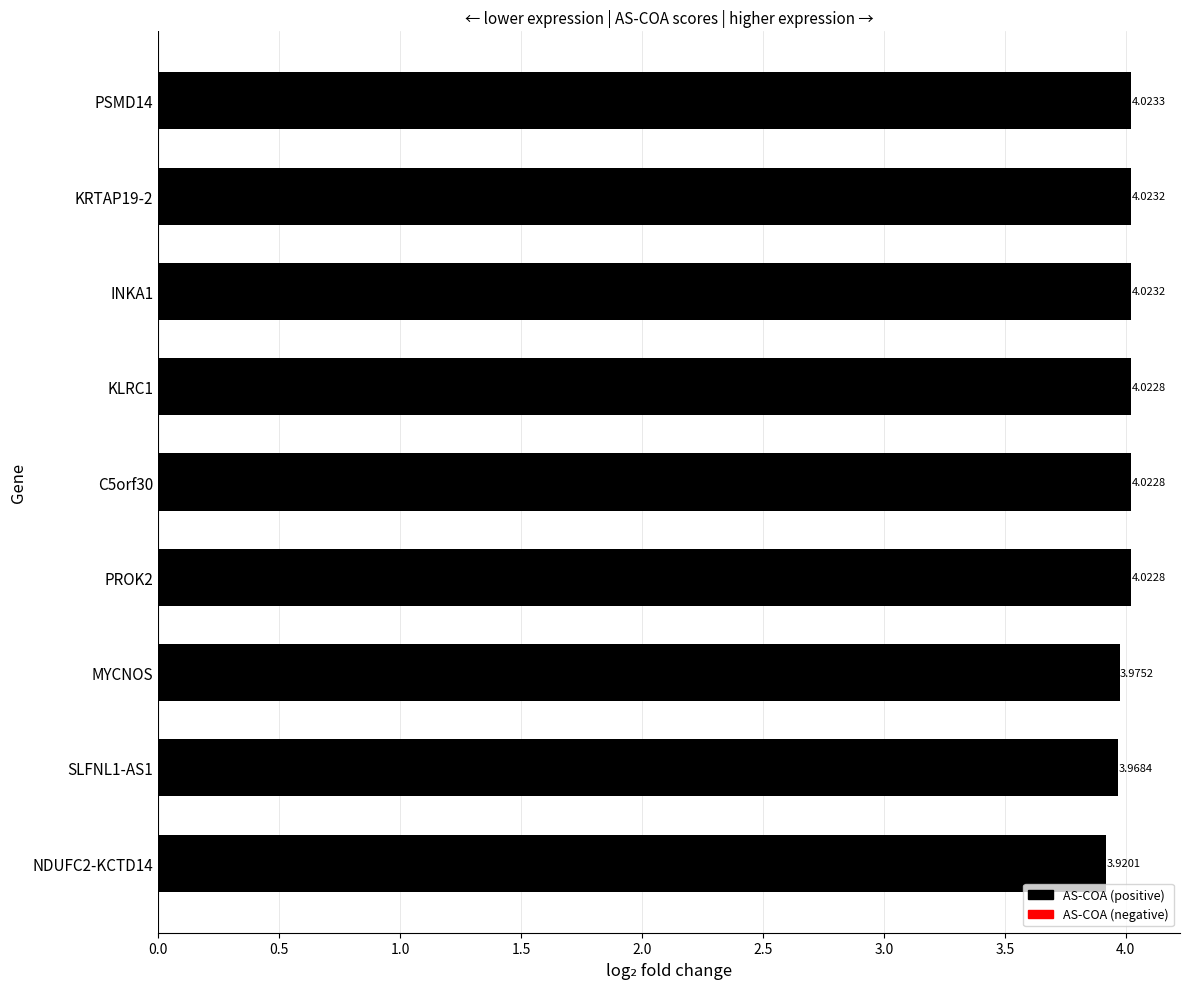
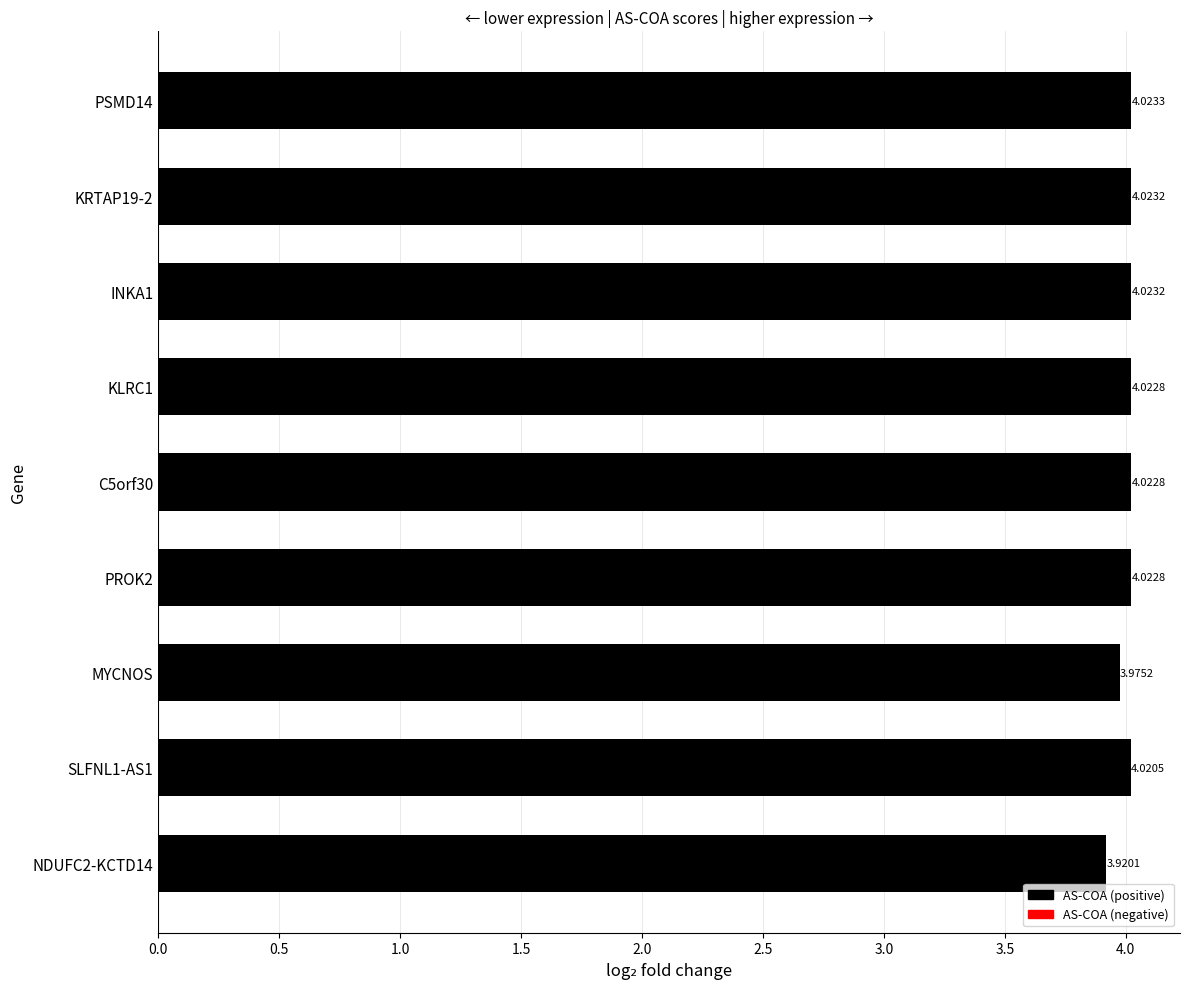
  {
    "PSMD14": 4.0233,
    "KRTAP19-2": 4.0232,
    "INKA1": 4.0232,
    "KLRC1": 4.0228,
    "C5orf30": 4.0228,
    "PROK2": 4.0228,
    "MYCNOS": 3.9752,
-   "SLFNL1-AS1": 3.9684,
+   "SLFNL1-AS1": 4.0205,
    "NDUFC2-KCTD14": 3.9201
  }
